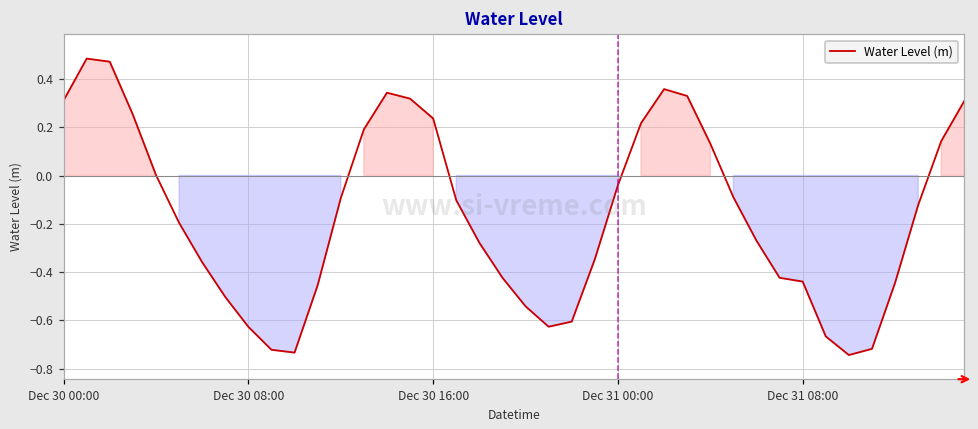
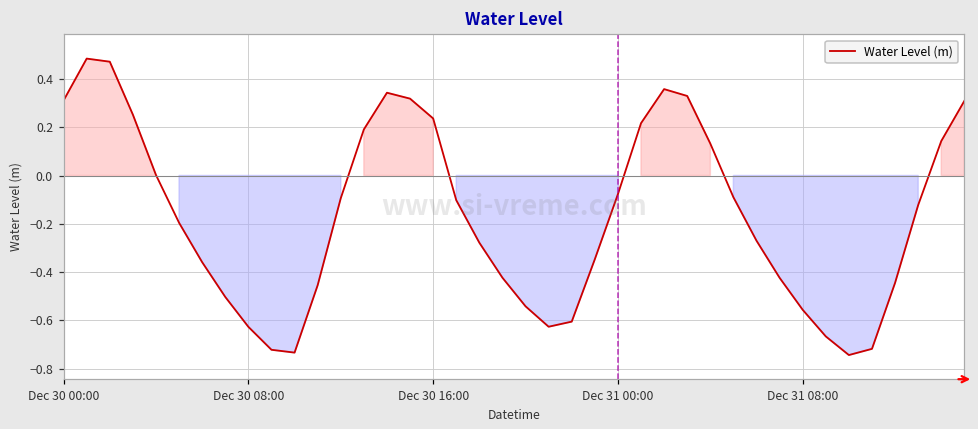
  {
    "Dec 30 00:00": 0.31,
    "Dec 30 08:00": -0.63,
    "Dec 30 16:00": 0.24,
-   "Dec 31 00:00": -0.04,
-   "Dec 31 08:00": -0.44
+   "Dec 31 00:00": -0.08,
+   "Dec 31 08:00": -0.56
  }
